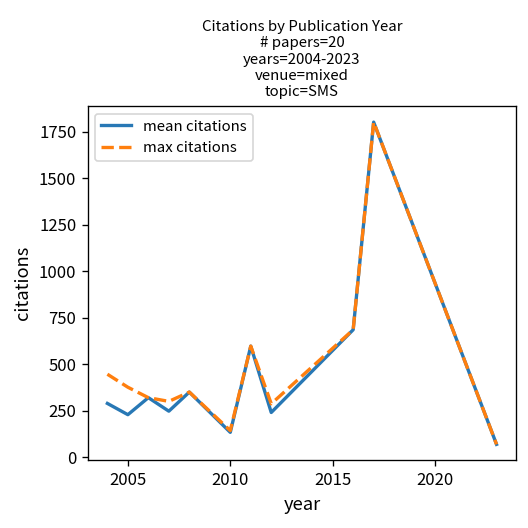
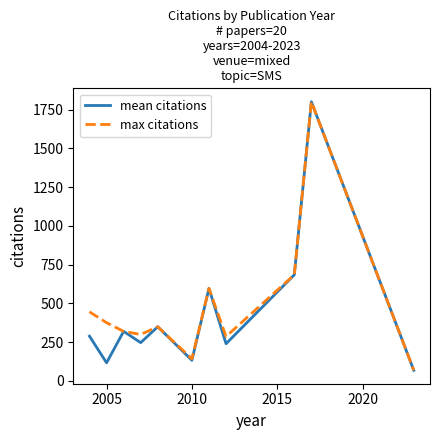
  {
    "mean citations": {
-     "2005": 230
+     "2005": 120
    },
    "max citations": {
      "2005": 380
    }
  }
